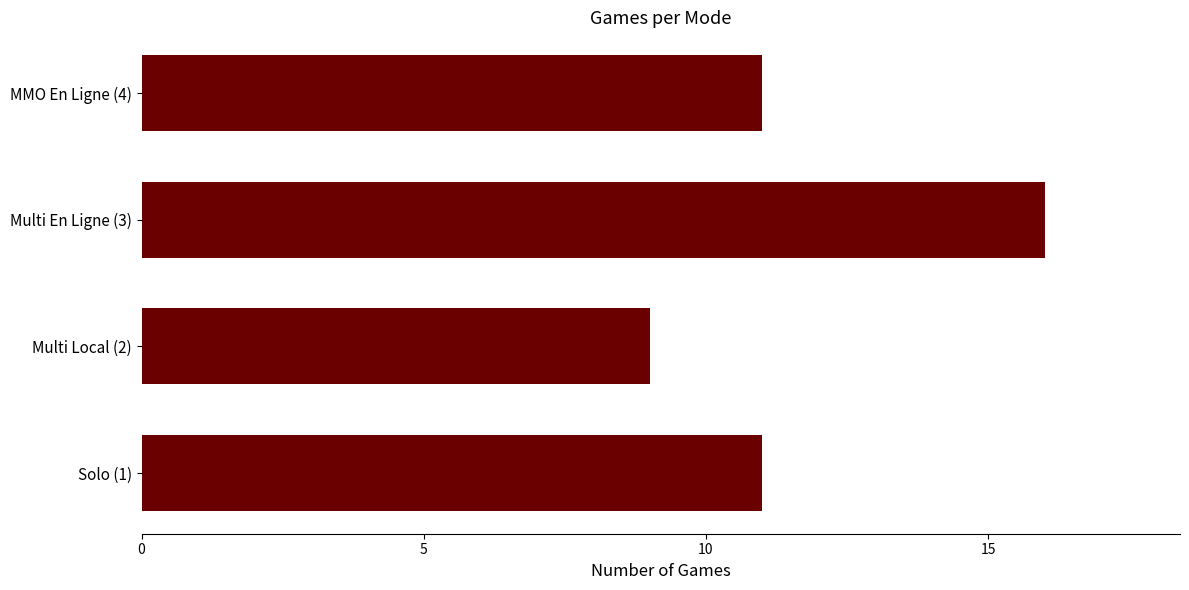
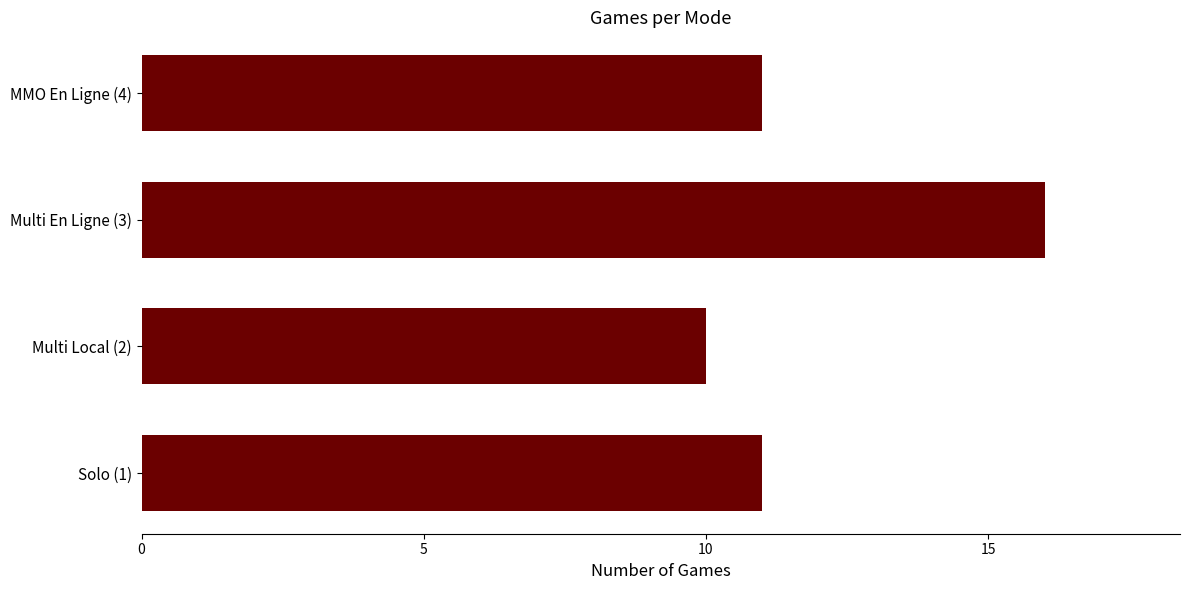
  {
    "MMO En Ligne (4)": 11,
    "Multi En Ligne (3)": 16,
-   "Multi Local (2)": 9,
+   "Multi Local (2)": 10,
    "Solo (1)": 11
  }
